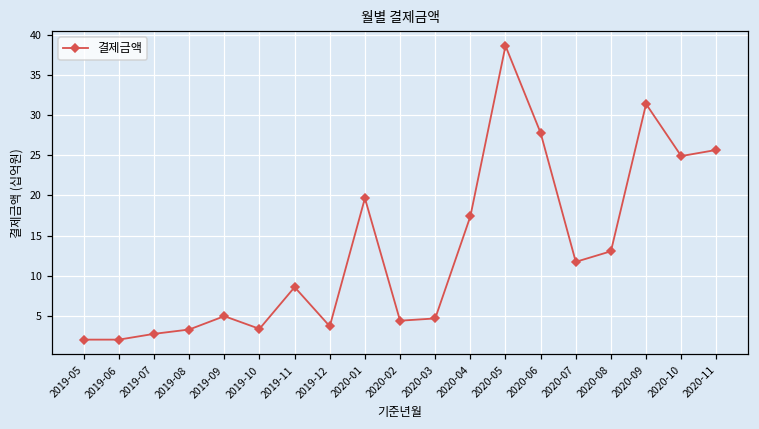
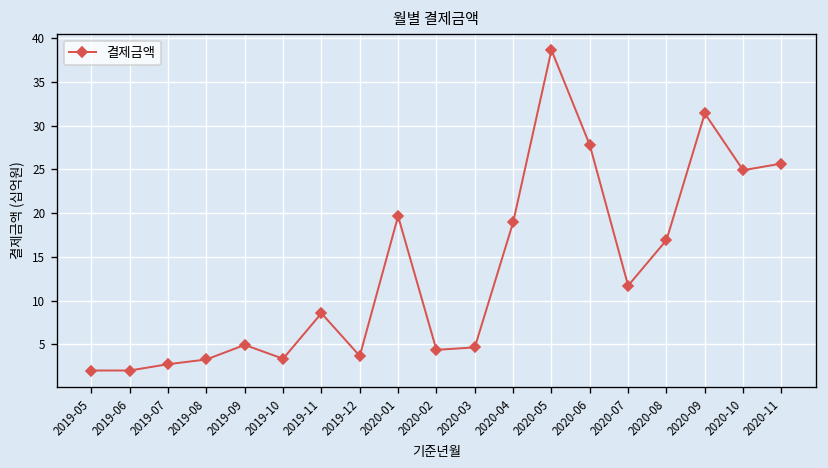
  {
    "2019-05": 2,
    "2019-06": 2,
    "2019-07": 3,
    "2019-08": 3,
    "2019-09": 5,
    "2019-10": 3,
    "2019-11": 9,
    "2019-12": 4,
    "2020-01": 20,
    "2020-02": 4,
    "2020-03": 5,
-   "2020-04": 17,
+   "2020-04": 19,
    "2020-05": 39,
    "2020-06": 28,
    "2020-07": 12,
-   "2020-08": 13,
+   "2020-08": 17,
    "2020-09": 31,
    "2020-10": 25,
    "2020-11": 26
  }
